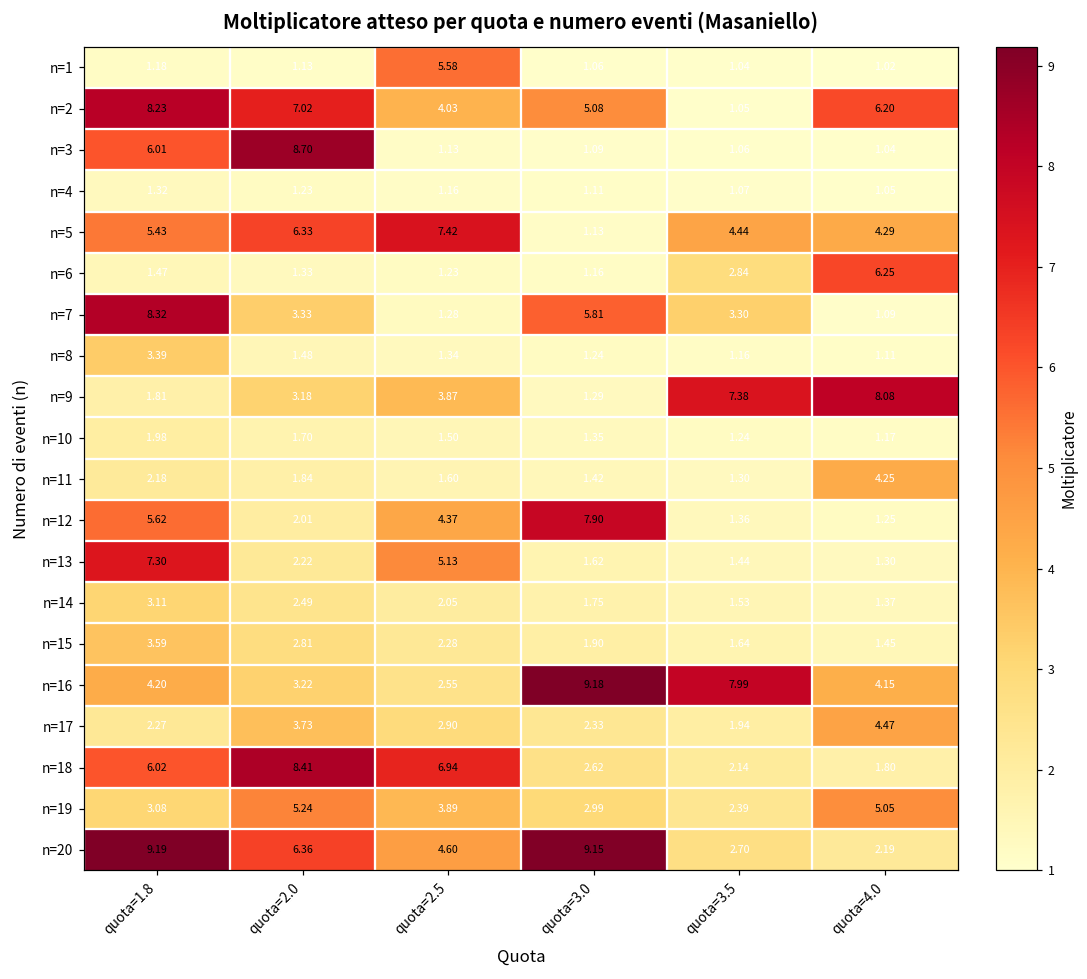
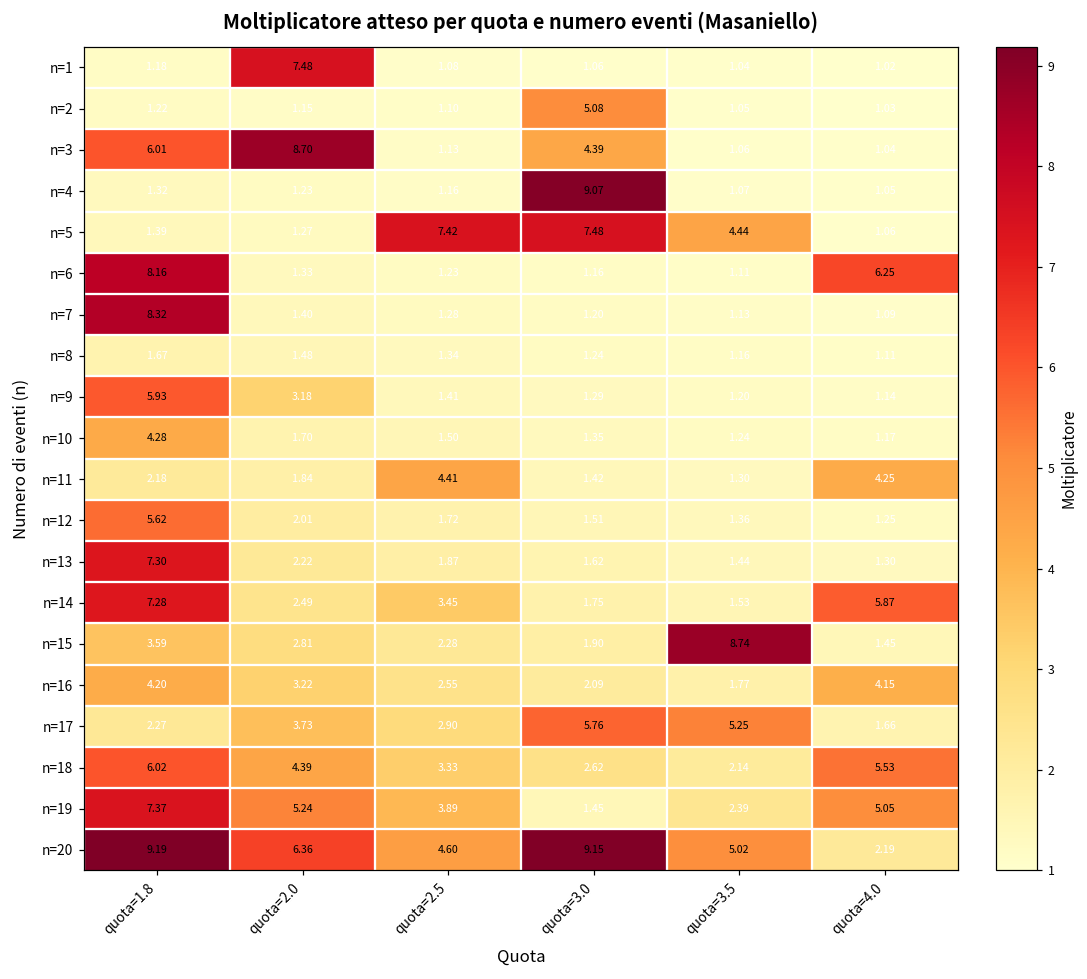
  {
    "n=1": {
      "quota=1.8": 1.18,
-     "quota=2.0": 1.13,
-     "quota=2.5": 5.58,
+     "quota=2.0": 7.48,
+     "quota=2.5": 1.08,
      "quota=3.0": 1.06,
      "quota=3.5": 1.04,
      "quota=4.0": 1.02
    },
    "n=2": {
-     "quota=1.8": 8.23,
-     "quota=2.0": 7.02,
-     "quota=2.5": 4.03,
+     "quota=1.8": 1.22,
+     "quota=2.0": 1.15,
+     "quota=2.5": 1.10,
      "quota=3.0": 5.08,
      "quota=3.5": 1.05,
-     "quota=4.0": 6.20
+     "quota=4.0": 1.03
    },
    "n=3": {
      "quota=1.8": 6.01,
      "quota=2.0": 8.70,
      "quota=2.5": 1.13,
-     "quota=3.0": 1.09,
+     "quota=3.0": 4.39,
      "quota=3.5": 1.06,
      "quota=4.0": 1.04
    },
    "n=4": {
      "quota=1.8": 1.32,
      "quota=2.0": 1.23,
      "quota=2.5": 1.16,
-     "quota=3.0": 1.11,
+     "quota=3.0": 9.07,
      "quota=3.5": 1.07,
      "quota=4.0": 1.05
    },
    "n=5": {
-     "quota=1.8": 5.43,
-     "quota=2.0": 6.33,
+     "quota=1.8": 1.39,
+     "quota=2.0": 1.27,
      "quota=2.5": 7.42,
-     "quota=3.0": 1.13,
+     "quota=3.0": 7.48,
      "quota=3.5": 4.44,
-     "quota=4.0": 4.29
+     "quota=4.0": 1.06
    },
    "n=6": {
-     "quota=1.8": 1.47,
+     "quota=1.8": 8.16,
      "quota=2.0": 1.33,
      "quota=2.5": 1.23,
      "quota=3.0": 1.16,
-     "quota=3.5": 2.84,
+     "quota=3.5": 1.11,
      "quota=4.0": 6.25
    },
    "n=7": {
      "quota=1.8": 8.32,
-     "quota=2.0": 3.33,
+     "quota=2.0": 1.40,
      "quota=2.5": 1.28,
-     "quota=3.0": 5.81,
-     "quota=3.5": 3.30,
+     "quota=3.0": 1.20,
+     "quota=3.5": 1.13,
      "quota=4.0": 1.09
    },
    "n=8": {
-     "quota=1.8": 3.39,
+     "quota=1.8": 1.67,
      "quota=2.0": 1.48,
      "quota=2.5": 1.34,
      "quota=3.0": 1.24,
      "quota=3.5": 1.16,
      "quota=4.0": 1.11
    },
    "n=9": {
-     "quota=1.8": 1.81,
+     "quota=1.8": 5.93,
      "quota=2.0": 3.18,
-     "quota=2.5": 3.87,
+     "quota=2.5": 1.41,
      "quota=3.0": 1.29,
-     "quota=3.5": 7.38,
-     "quota=4.0": 8.08
+     "quota=3.5": 1.20,
+     "quota=4.0": 1.14
    },
    "n=10": {
-     "quota=1.8": 1.98,
+     "quota=1.8": 4.28,
      "quota=2.0": 1.70,
      "quota=2.5": 1.50,
      "quota=3.0": 1.35,
      "quota=3.5": 1.24,
      "quota=4.0": 1.17
    },
    "n=11": {
      "quota=1.8": 2.18,
      "quota=2.0": 1.84,
-     "quota=2.5": 1.60,
+     "quota=2.5": 4.41,
      "quota=3.0": 1.42,
      "quota=3.5": 1.30,
      "quota=4.0": 4.25
    },
    "n=12": {
      "quota=1.8": 5.62,
      "quota=2.0": 2.01,
-     "quota=2.5": 4.37,
-     "quota=3.0": 7.90,
+     "quota=2.5": 1.72,
+     "quota=3.0": 1.51,
      "quota=3.5": 1.36,
      "quota=4.0": 1.25
    },
    "n=13": {
      "quota=1.8": 7.30,
      "quota=2.0": 2.22,
-     "quota=2.5": 5.13,
+     "quota=2.5": 1.87,
      "quota=3.0": 1.62,
      "quota=3.5": 1.44,
      "quota=4.0": 1.30
    },
    "n=14": {
-     "quota=1.8": 3.11,
+     "quota=1.8": 7.28,
      "quota=2.0": 2.49,
-     "quota=2.5": 2.05,
+     "quota=2.5": 3.45,
      "quota=3.0": 1.75,
      "quota=3.5": 1.53,
-     "quota=4.0": 1.37
+     "quota=4.0": 5.87
    },
    "n=15": {
      "quota=1.8": 3.59,
      "quota=2.0": 2.81,
      "quota=2.5": 2.28,
      "quota=3.0": 1.90,
-     "quota=3.5": 1.64,
+     "quota=3.5": 8.74,
      "quota=4.0": 1.45
    },
    "n=16": {
      "quota=1.8": 4.20,
      "quota=2.0": 3.22,
      "quota=2.5": 2.55,
-     "quota=3.0": 9.18,
-     "quota=3.5": 7.99,
+     "quota=3.0": 2.09,
+     "quota=3.5": 1.77,
      "quota=4.0": 4.15
    },
    "n=17": {
      "quota=1.8": 2.27,
      "quota=2.0": 3.73,
      "quota=2.5": 2.90,
-     "quota=3.0": 2.33,
-     "quota=3.5": 1.94,
-     "quota=4.0": 4.47
+     "quota=3.0": 5.76,
+     "quota=3.5": 5.25,
+     "quota=4.0": 1.66
    },
    "n=18": {
      "quota=1.8": 6.02,
-     "quota=2.0": 8.41,
-     "quota=2.5": 6.94,
+     "quota=2.0": 4.39,
+     "quota=2.5": 3.33,
      "quota=3.0": 2.62,
      "quota=3.5": 2.14,
-     "quota=4.0": 1.80
+     "quota=4.0": 5.53
    },
    "n=19": {
-     "quota=1.8": 3.08,
+     "quota=1.8": 7.37,
      "quota=2.0": 5.24,
      "quota=2.5": 3.89,
-     "quota=3.0": 2.99,
+     "quota=3.0": 1.45,
      "quota=3.5": 2.39,
      "quota=4.0": 5.05
    },
    "n=20": {
      "quota=1.8": 9.19,
      "quota=2.0": 6.36,
      "quota=2.5": 4.60,
      "quota=3.0": 9.15,
-     "quota=3.5": 2.70,
+     "quota=3.5": 5.02,
      "quota=4.0": 2.19
    }
  }
